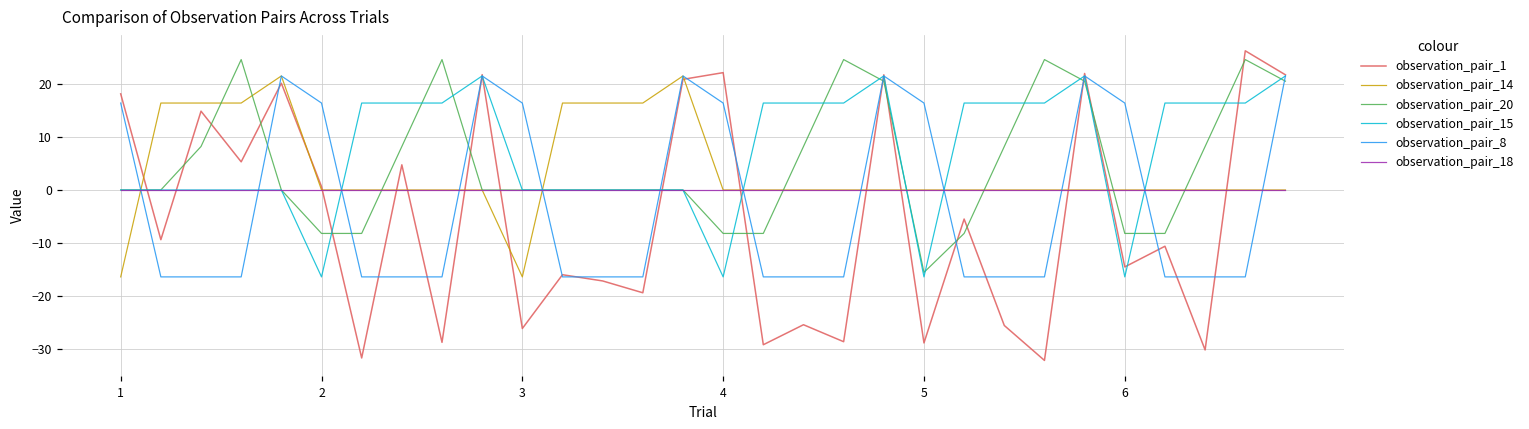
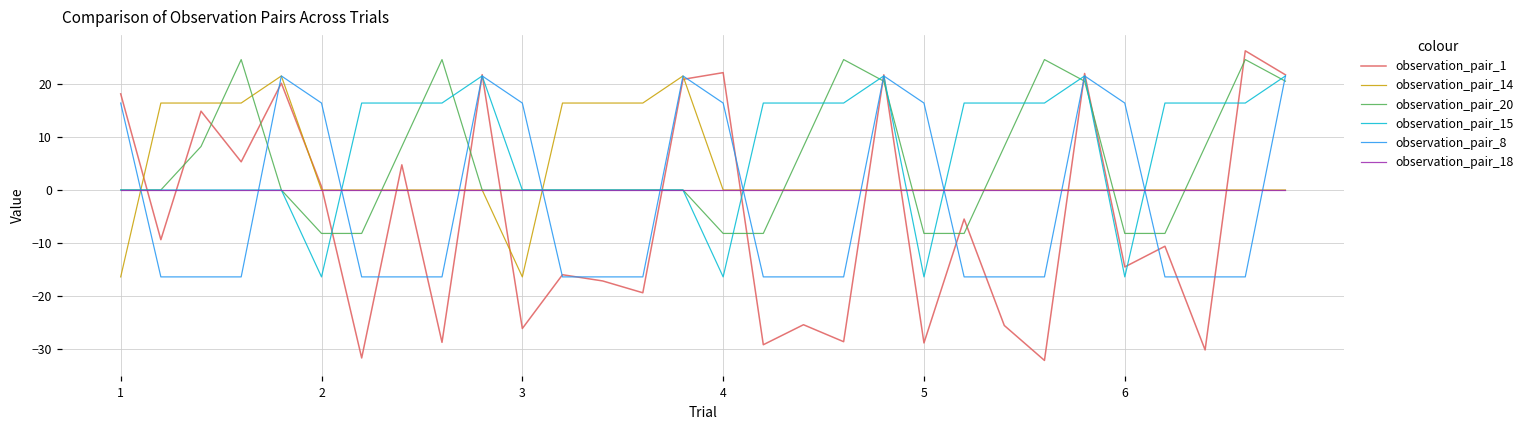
  {
    "observation_pair_1": {
      "5": -29
    },
    "observation_pair_20": {
-     "5": -16
+     "5": -8
    }
  }
